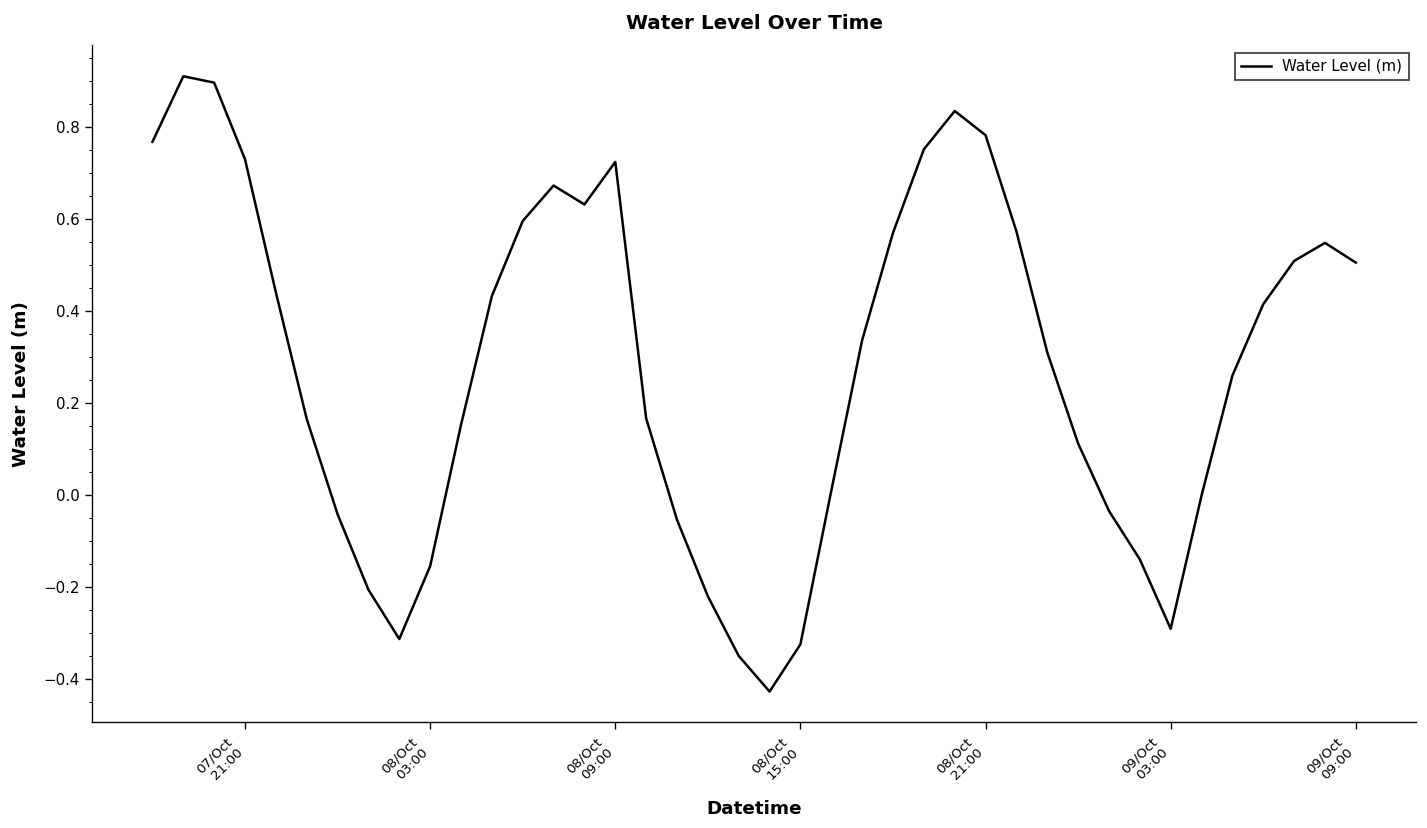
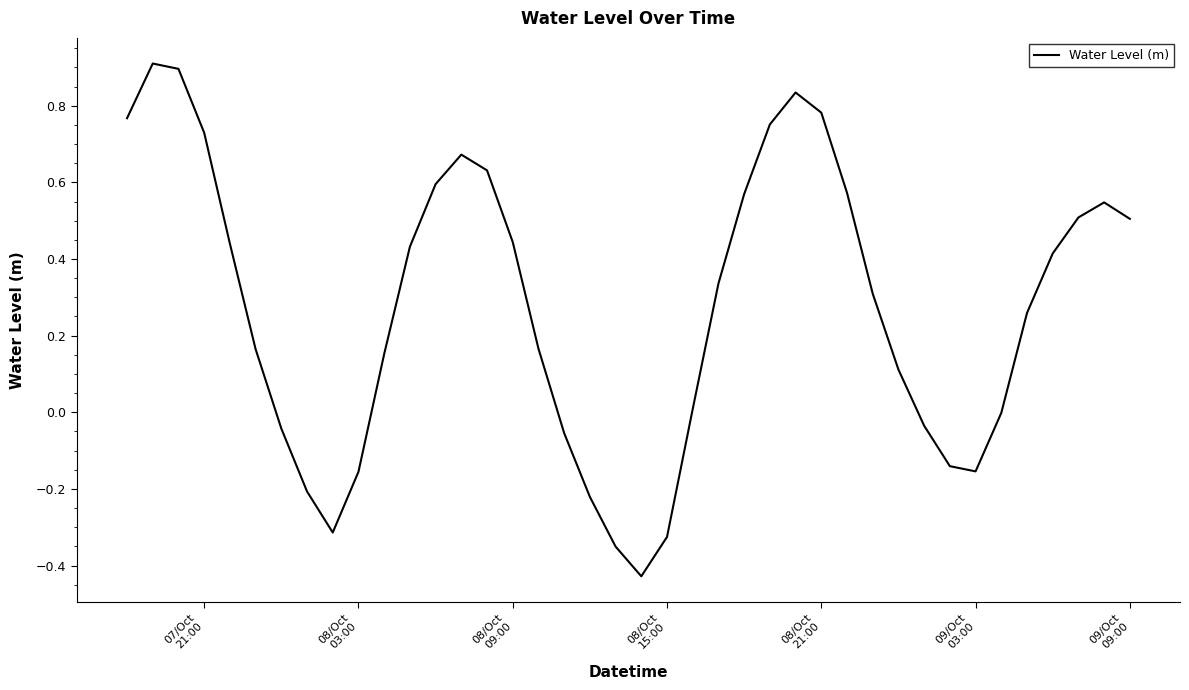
  {
    "07/Oct 21:00": 0.73,
    "08/Oct 03:00": -0.16,
-   "08/Oct 09:00": 0.72,
+   "08/Oct 09:00": 0.44,
    "08/Oct 15:00": -0.33,
    "08/Oct 21:00": 0.78,
-   "09/Oct 03:00": -0.29,
+   "09/Oct 03:00": -0.15,
    "09/Oct 09:00": 0.50
  }
